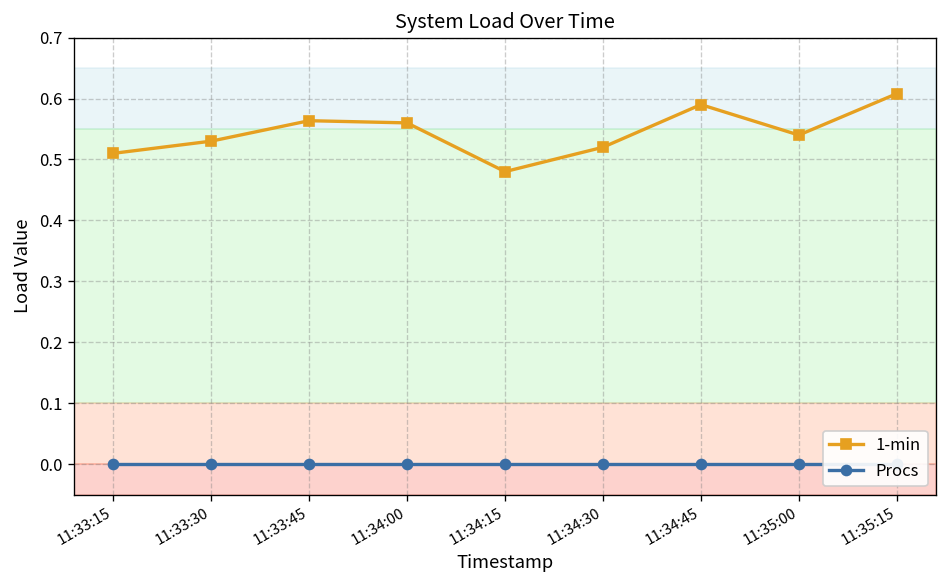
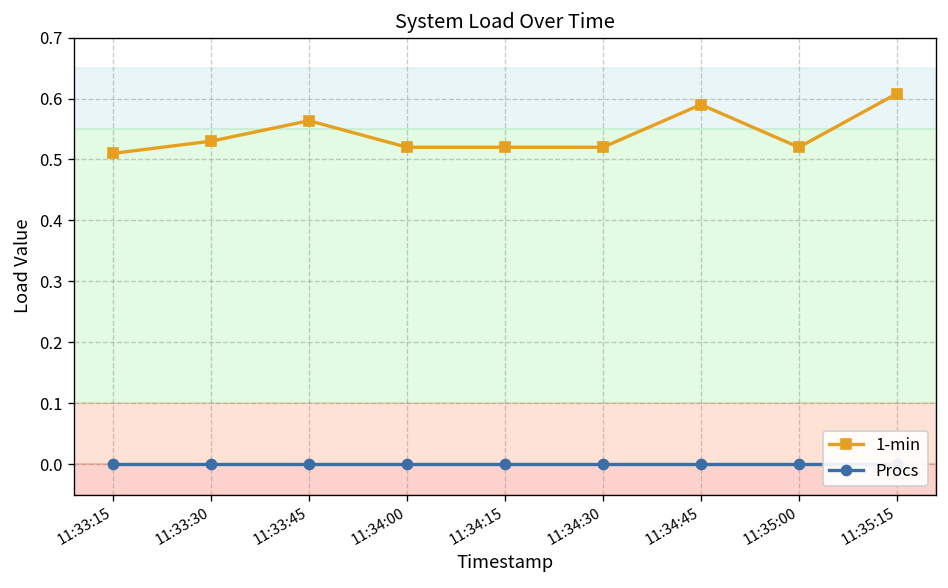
  {
    "1-min": {
      "11:33:15": 0.51,
      "11:33:30": 0.53,
      "11:33:45": 0.56,
-     "11:34:00": 0.56,
-     "11:34:15": 0.48,
+     "11:34:00": 0.52,
+     "11:34:15": 0.52,
      "11:34:30": 0.52,
      "11:34:45": 0.59,
-     "11:35:00": 0.54,
+     "11:35:00": 0.52,
      "11:35:15": 0.61
    },
    "Procs": {
      "11:33:15": 0.00,
      "11:33:30": 0.00,
      "11:33:45": 0.00,
      "11:34:00": 0.00,
      "11:34:15": 0.00,
      "11:34:30": 0.00,
      "11:34:45": 0.00,
      "11:35:00": 0.00
    }
  }
